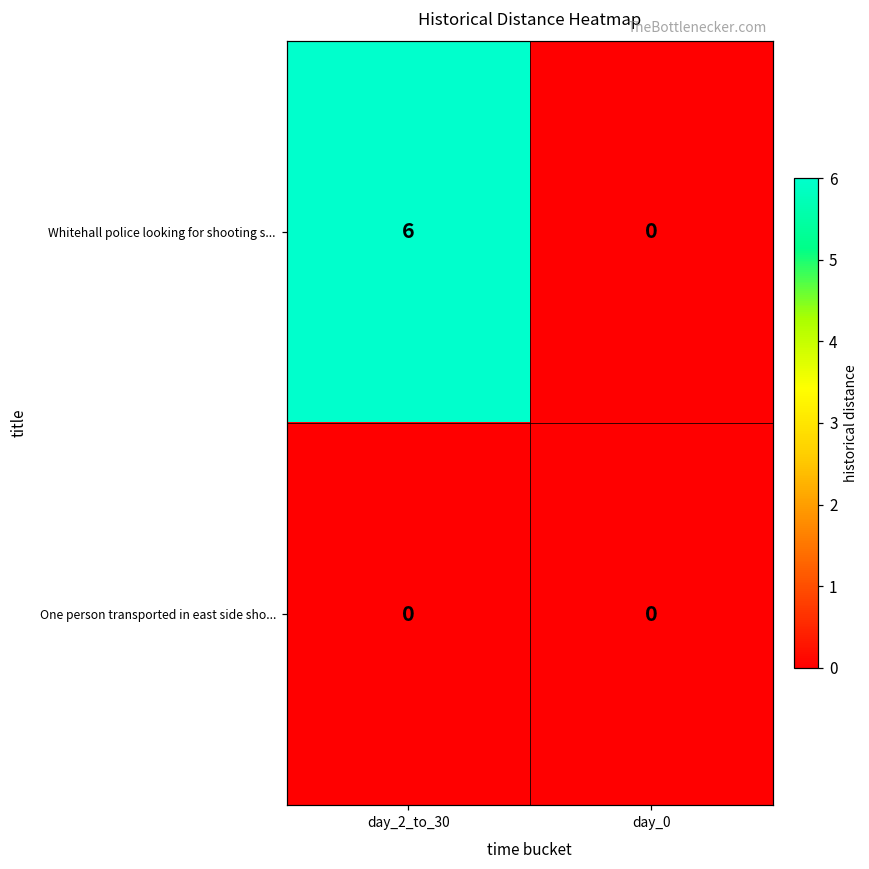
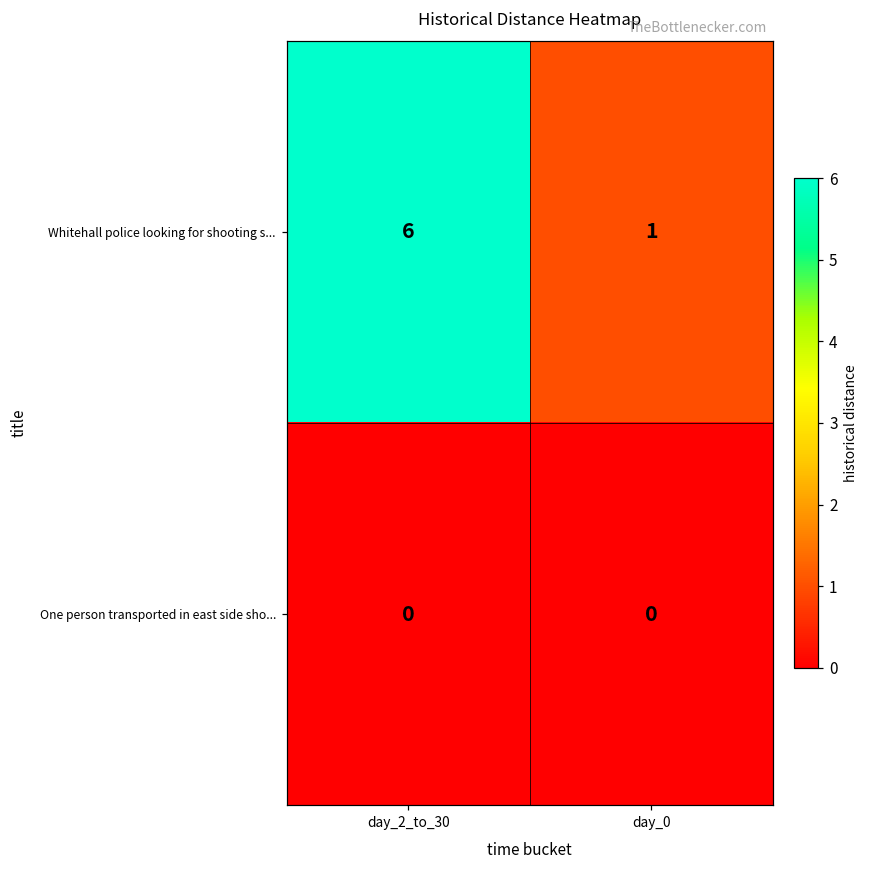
  {
    "Whitehall police looking for shooting s...": {
      "day_2_to_30": 6,
-     "day_0": 0
+     "day_0": 1
    },
    "One person transported in east side sho...": {
      "day_2_to_30": 0,
      "day_0": 0
    }
  }
